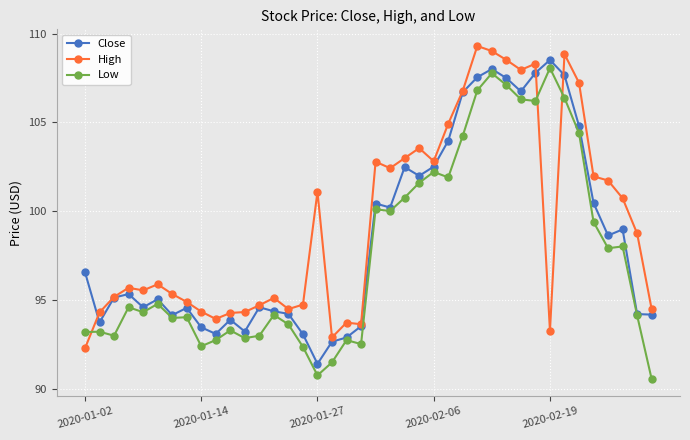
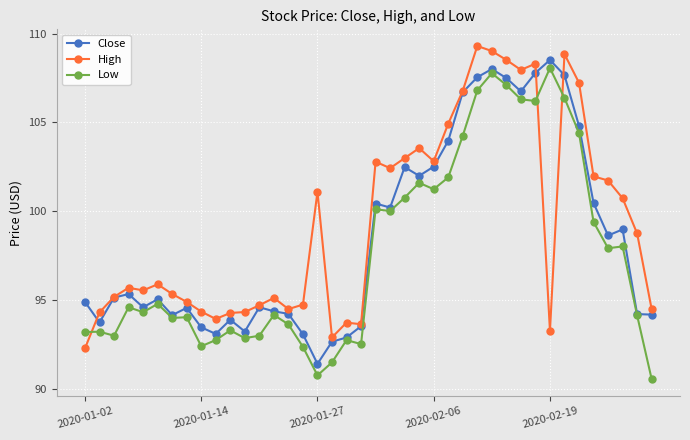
  {
    "Close": {
-     "2020-01-02": 96.6,
+     "2020-01-02": 94.9,
      "2020-01-14": 93.5,
      "2020-01-27": 91.4,
      "2020-02-06": 102.5,
      "2020-02-19": 108.5
    },
    "High": {
      "2020-01-02": 92.3,
      "2020-01-14": 94.4,
      "2020-01-27": 101.1,
      "2020-02-06": 102.8,
      "2020-02-19": 93.3
    },
    "Low": {
      "2020-01-02": 93.2,
      "2020-01-14": 92.4,
      "2020-01-27": 90.8,
-     "2020-02-06": 102.2,
+     "2020-02-06": 101.2,
      "2020-02-19": 108.1
    }
  }
